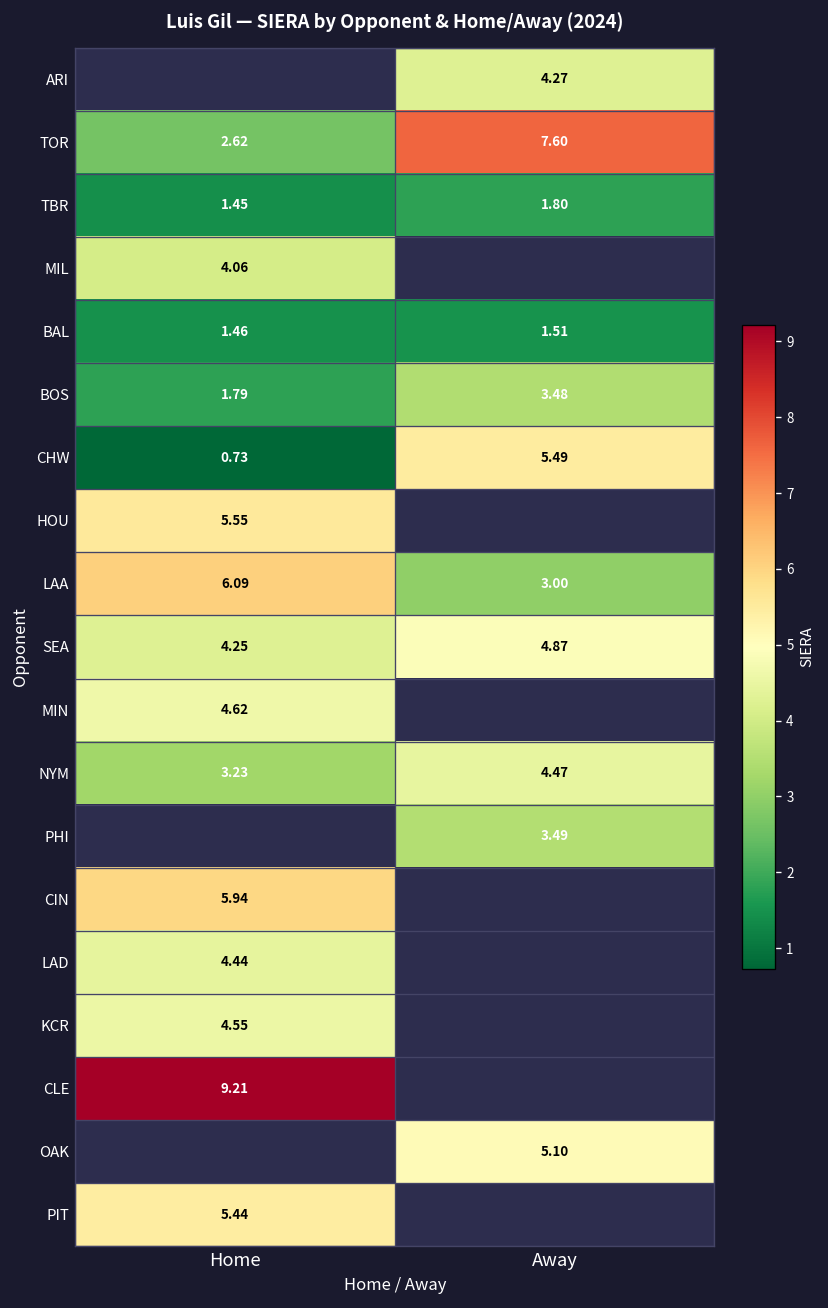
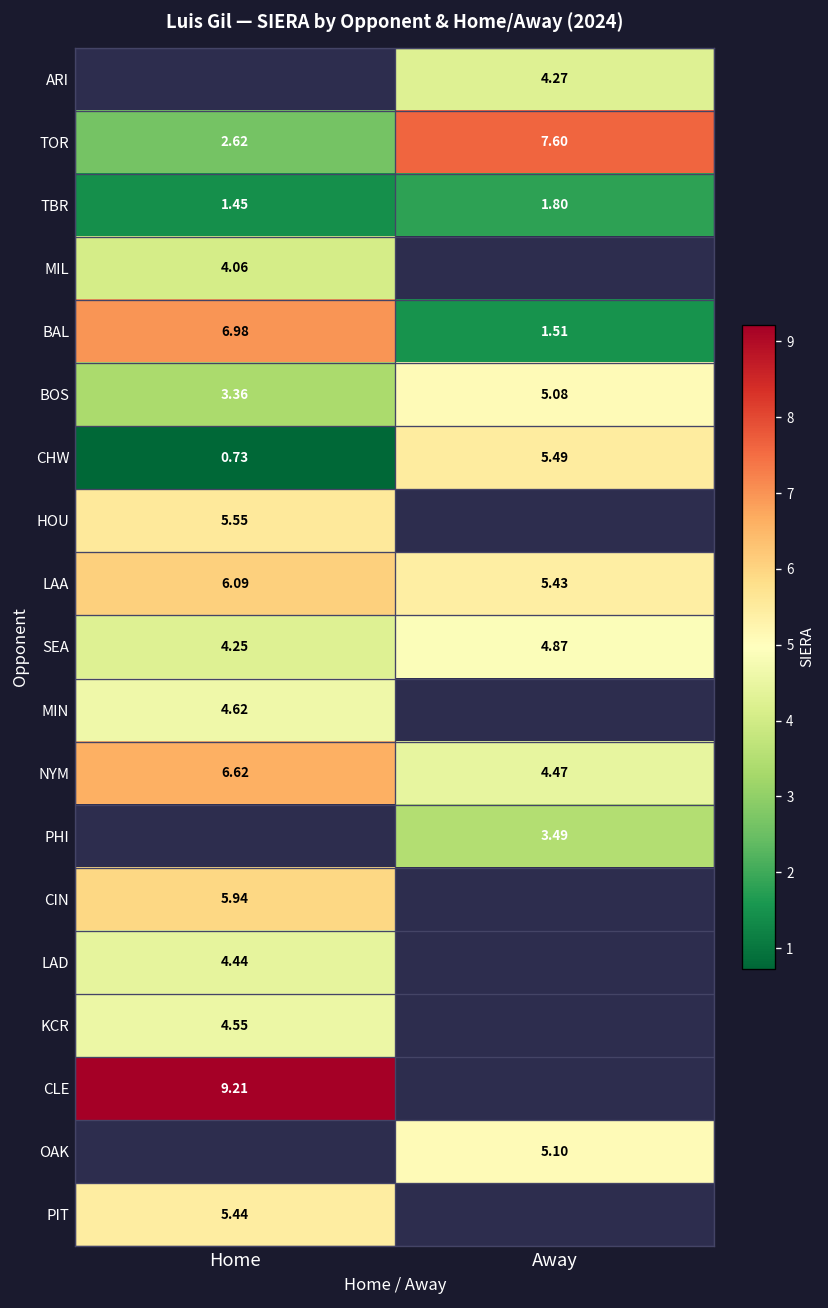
  {
    "ARI": {
      "Away": 4.27
    },
    "TOR": {
      "Home": 2.62,
      "Away": 7.60
    },
    "TBR": {
      "Home": 1.45,
      "Away": 1.80
    },
    "MIL": {
      "Home": 4.06
    },
    "BAL": {
-     "Home": 1.46,
+     "Home": 6.98,
      "Away": 1.51
    },
    "BOS": {
-     "Home": 1.79,
-     "Away": 3.48
+     "Home": 3.36,
+     "Away": 5.08
    },
    "CHW": {
      "Home": 0.73,
      "Away": 5.49
    },
    "HOU": {
      "Home": 5.55
    },
    "LAA": {
      "Home": 6.09,
-     "Away": 3.00
+     "Away": 5.43
    },
    "SEA": {
      "Home": 4.25,
      "Away": 4.87
    },
    "MIN": {
      "Home": 4.62
    },
    "NYM": {
-     "Home": 3.23,
+     "Home": 6.62,
      "Away": 4.47
    },
    "PHI": {
      "Away": 3.49
    },
    "CIN": {
      "Home": 5.94
    },
    "LAD": {
      "Home": 4.44
    },
    "KCR": {
      "Home": 4.55
    },
    "CLE": {
      "Home": 9.21
    },
    "OAK": {
      "Away": 5.10
    },
    "PIT": {
      "Home": 5.44
    }
  }
